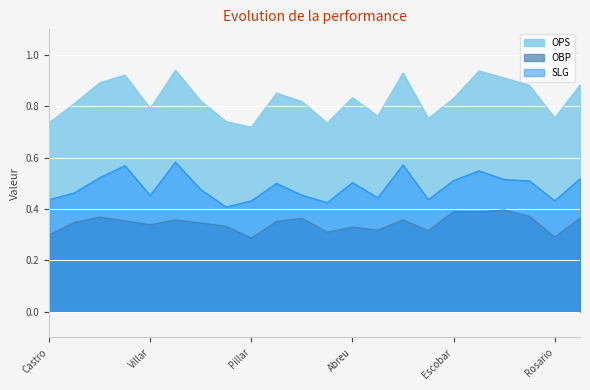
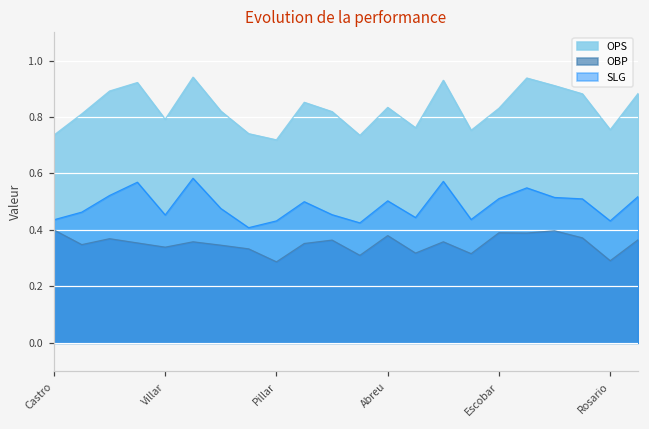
  {
    "OBP": {
-     "Castro": 0.3,
+     "Castro": 0.4,
      "Villar": 0.34,
      "Pillar": 0.29,
-     "Abreu": 0.33,
+     "Abreu": 0.38,
      "Escobar": 0.39,
      "Rosario": 0.29
    }
  }
